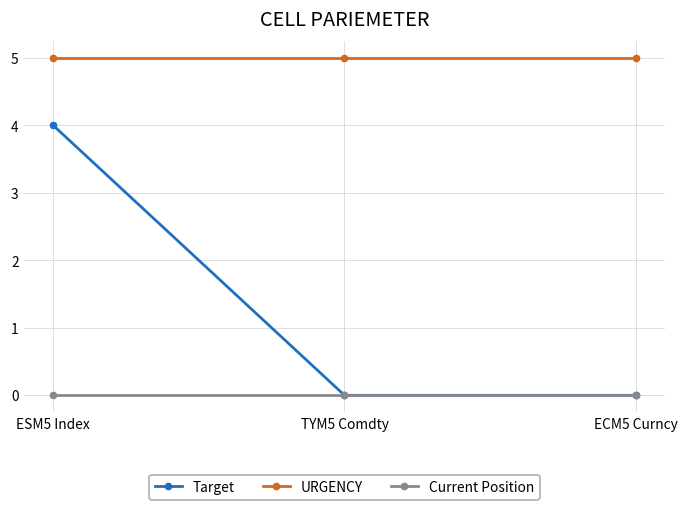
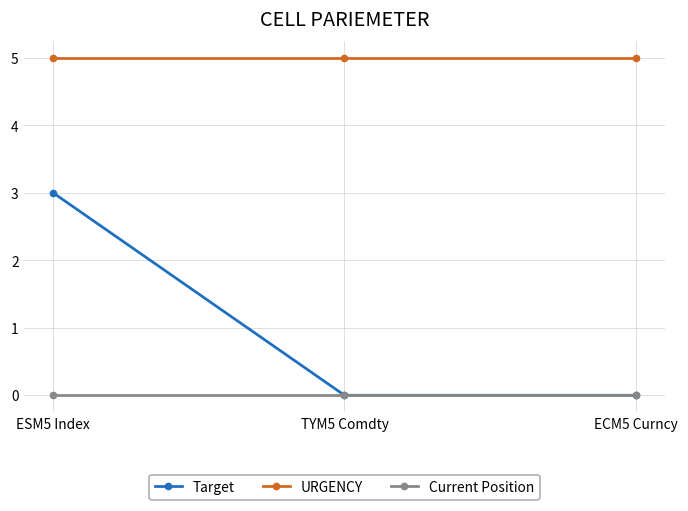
  {
    "Target": {
-     "ESM5 Index": 4
+     "ESM5 Index": 3
    },
    "URGENCY": {
      "ESM5 Index": 5,
      "TYM5 Comdty": 5,
      "ECM5 Curncy": 5
    },
    "Current Position": {
      "ESM5 Index": 0
    }
  }
